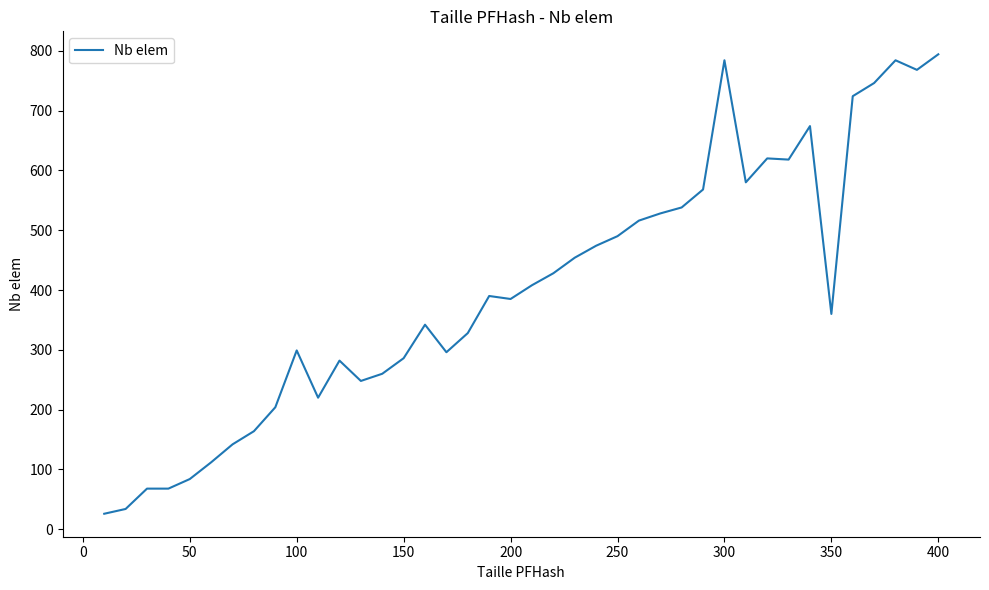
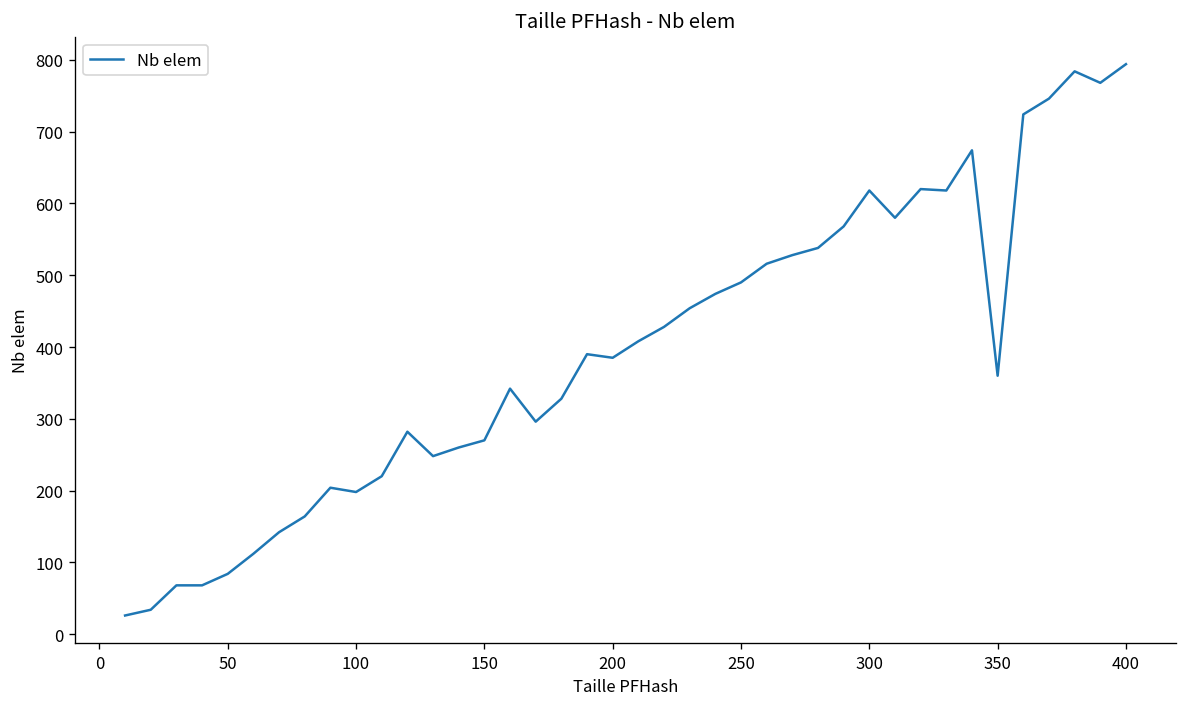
  {
    "50": 80,
-   "100": 300,
-   "150": 290,
+   "100": 200,
+   "150": 270,
    "200": 390,
    "250": 490,
-   "300": 780,
+   "300": 620,
    "350": 360,
    "400": 790
  }
